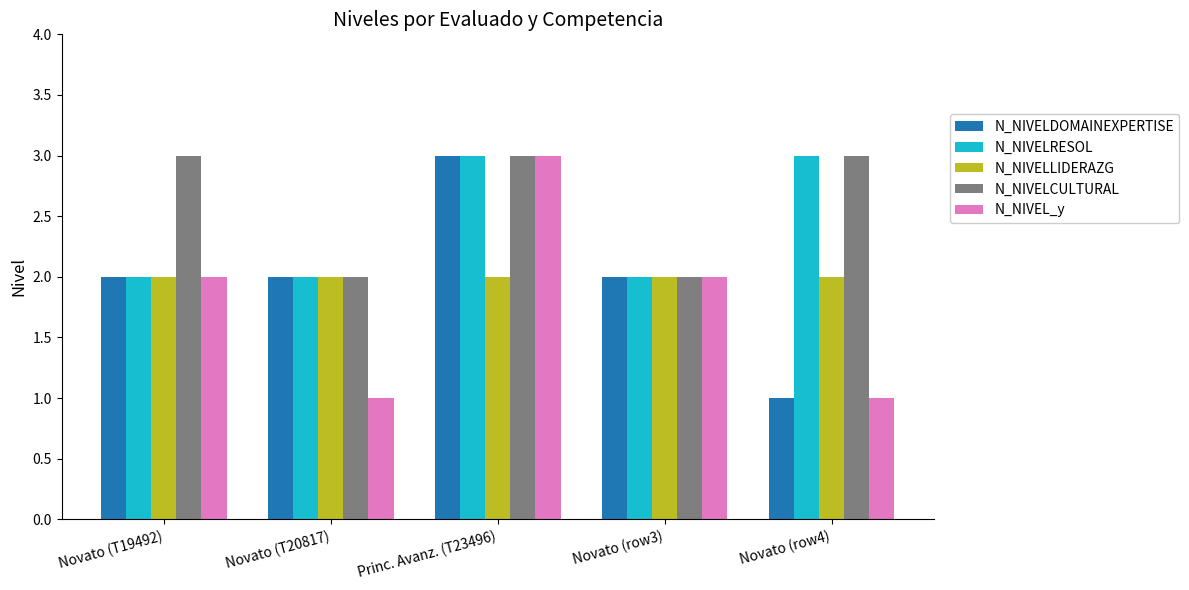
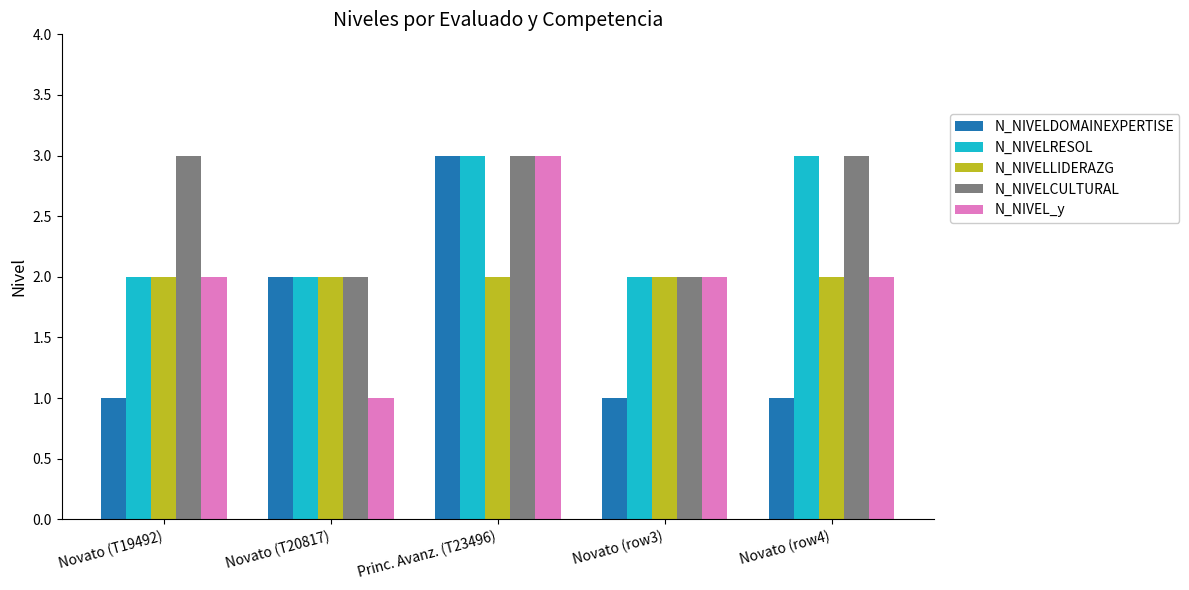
  {
    "N_NIVELDOMAINEXPERTISE": {
-     "Novato (T19492)": 2,
+     "Novato (T19492)": 1,
      "Novato (T20817)": 2,
      "Princ. Avanz. (T23496)": 3,
-     "Novato (row3)": 2,
+     "Novato (row3)": 1,
      "Novato (row4)": 1
    },
    "N_NIVELRESOL": {
      "Novato (T19492)": 2,
      "Novato (T20817)": 2,
      "Princ. Avanz. (T23496)": 3,
      "Novato (row3)": 2,
      "Novato (row4)": 3
    },
    "N_NIVELLIDERAZG": {
      "Novato (T19492)": 2,
      "Novato (T20817)": 2,
      "Princ. Avanz. (T23496)": 2,
      "Novato (row3)": 2,
      "Novato (row4)": 2
    },
    "N_NIVELCULTURAL": {
      "Novato (T19492)": 3,
      "Novato (T20817)": 2,
      "Princ. Avanz. (T23496)": 3,
      "Novato (row3)": 2,
      "Novato (row4)": 3
    },
    "N_NIVEL_y": {
      "Novato (T19492)": 2,
      "Novato (T20817)": 1,
      "Princ. Avanz. (T23496)": 3,
      "Novato (row3)": 2,
-     "Novato (row4)": 1
+     "Novato (row4)": 2
    }
  }
